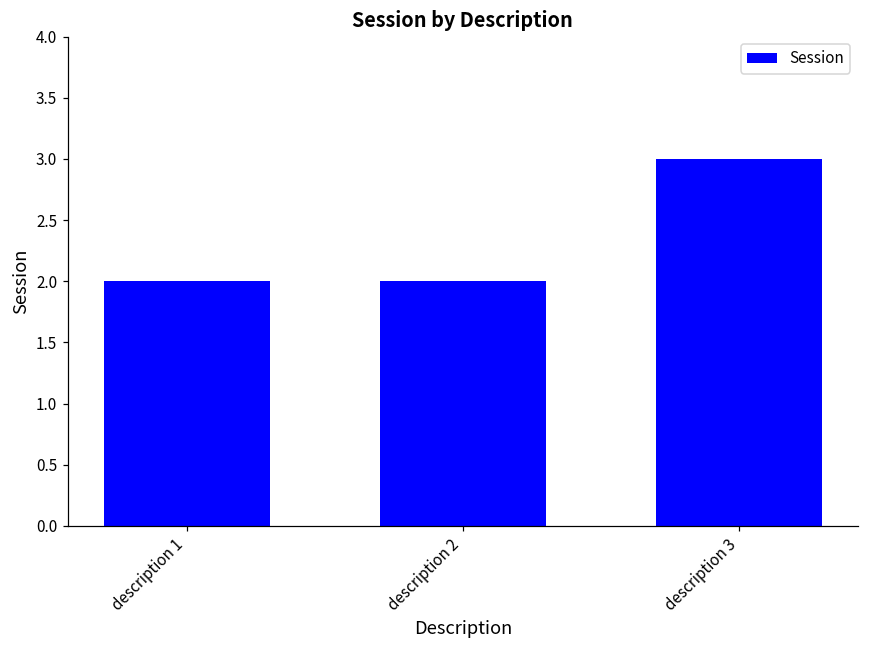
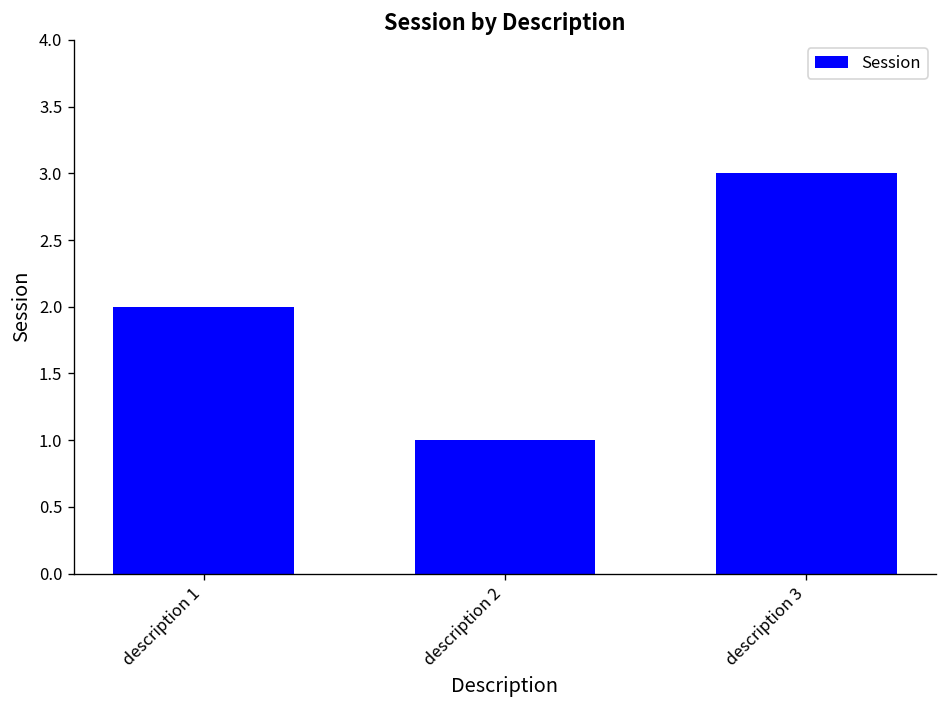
  {
    "description 1": 2,
-   "description 2": 2,
+   "description 2": 1,
    "description 3": 3
  }
